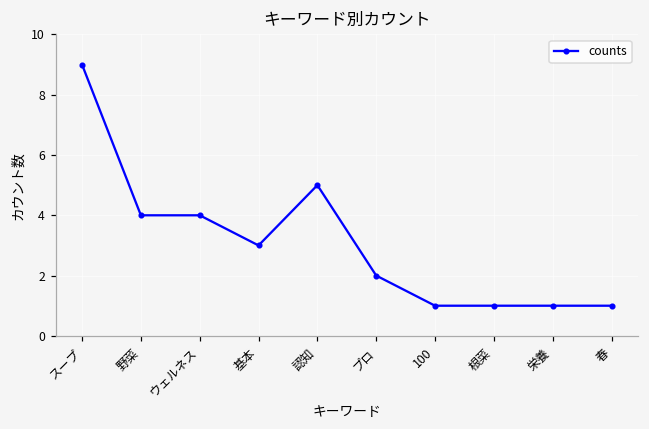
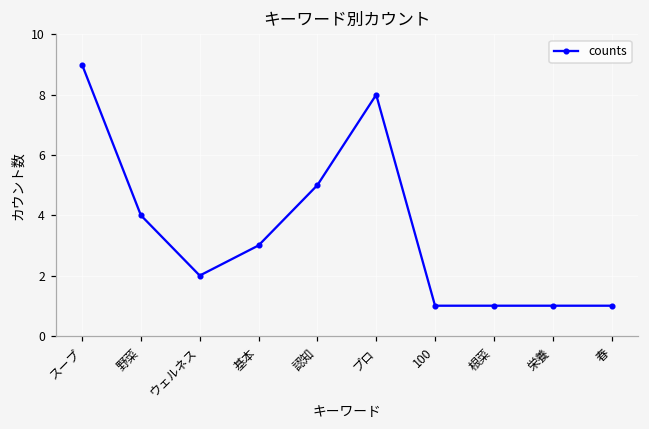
  {
    "スープ": 9,
    "野菜": 4,
-   "ウェルネス": 4,
+   "ウェルネス": 2,
    "基本": 3,
    "認知": 5,
-   "プロ": 2,
+   "プロ": 8,
    "100": 1,
    "根菜": 1,
    "栄養": 1,
    "春": 1
  }
